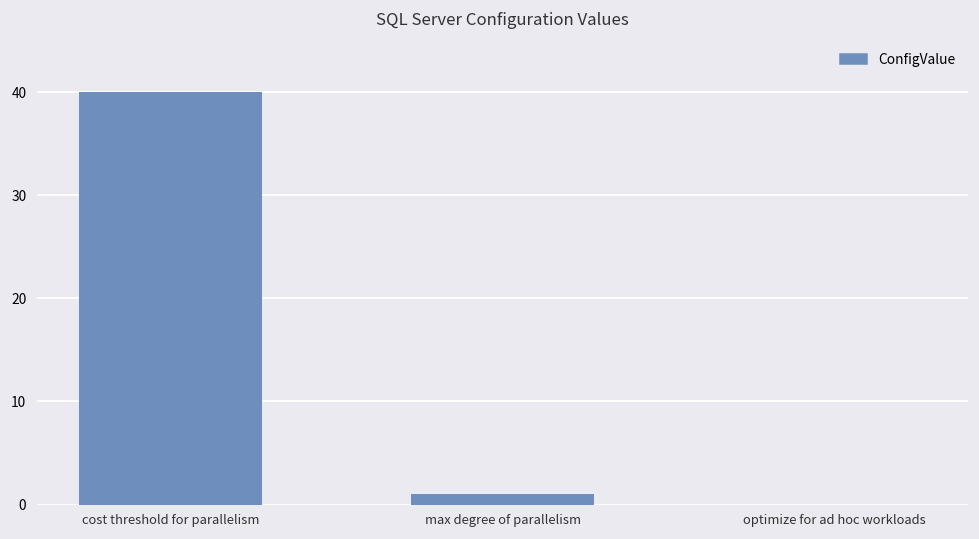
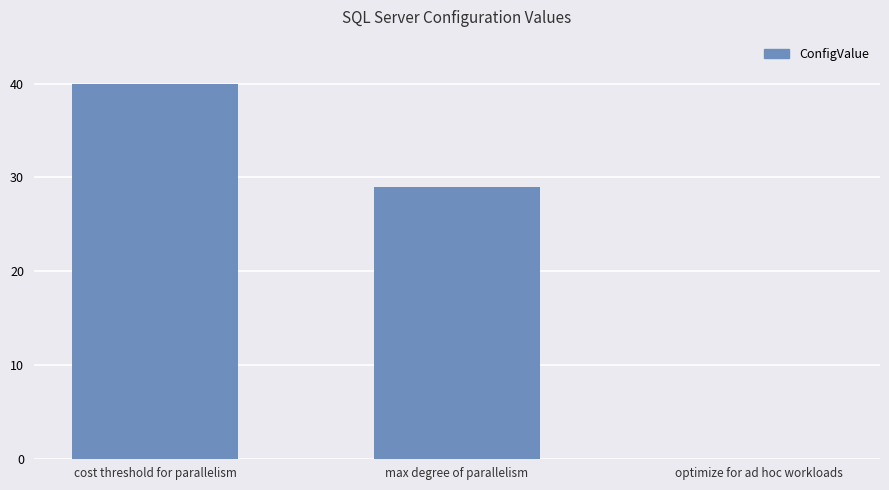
  {
    "cost threshold for parallelism": 40,
-   "max degree of parallelism": 1,
+   "max degree of parallelism": 29,
    "optimize for ad hoc workloads": 0
  }
